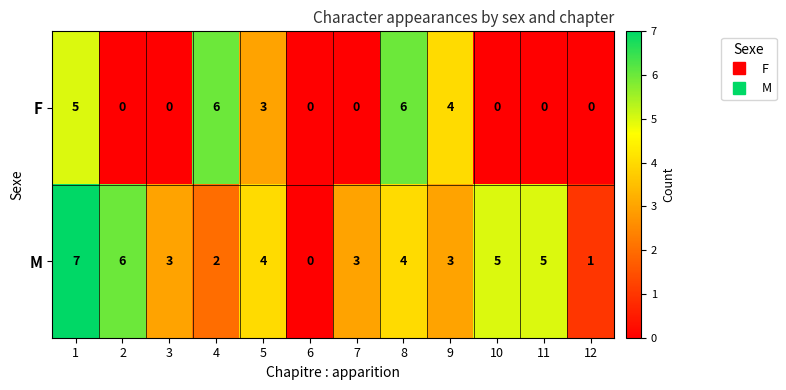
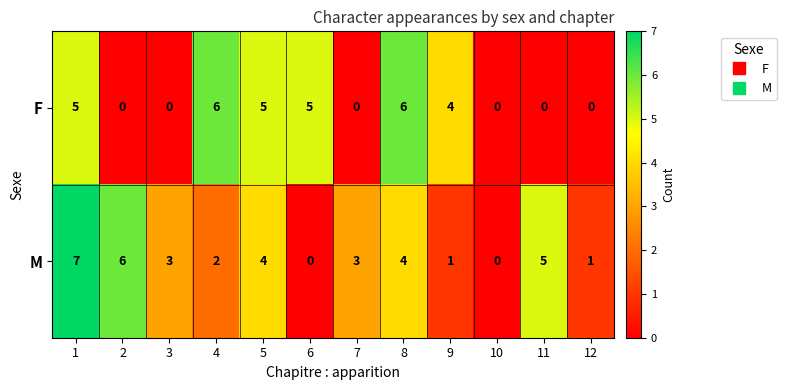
  {
    "F": {
      "1": 5,
      "2": 0,
      "3": 0,
      "4": 6,
-     "5": 3,
-     "6": 0,
+     "5": 5,
+     "6": 5,
      "7": 0,
      "8": 6,
      "9": 4,
      "10": 0,
      "11": 0,
      "12": 0
    },
    "M": {
      "1": 7,
      "2": 6,
      "3": 3,
      "4": 2,
      "5": 4,
      "6": 0,
      "7": 3,
      "8": 4,
-     "9": 3,
-     "10": 5,
+     "9": 1,
+     "10": 0,
      "11": 5,
      "12": 1
    }
  }
